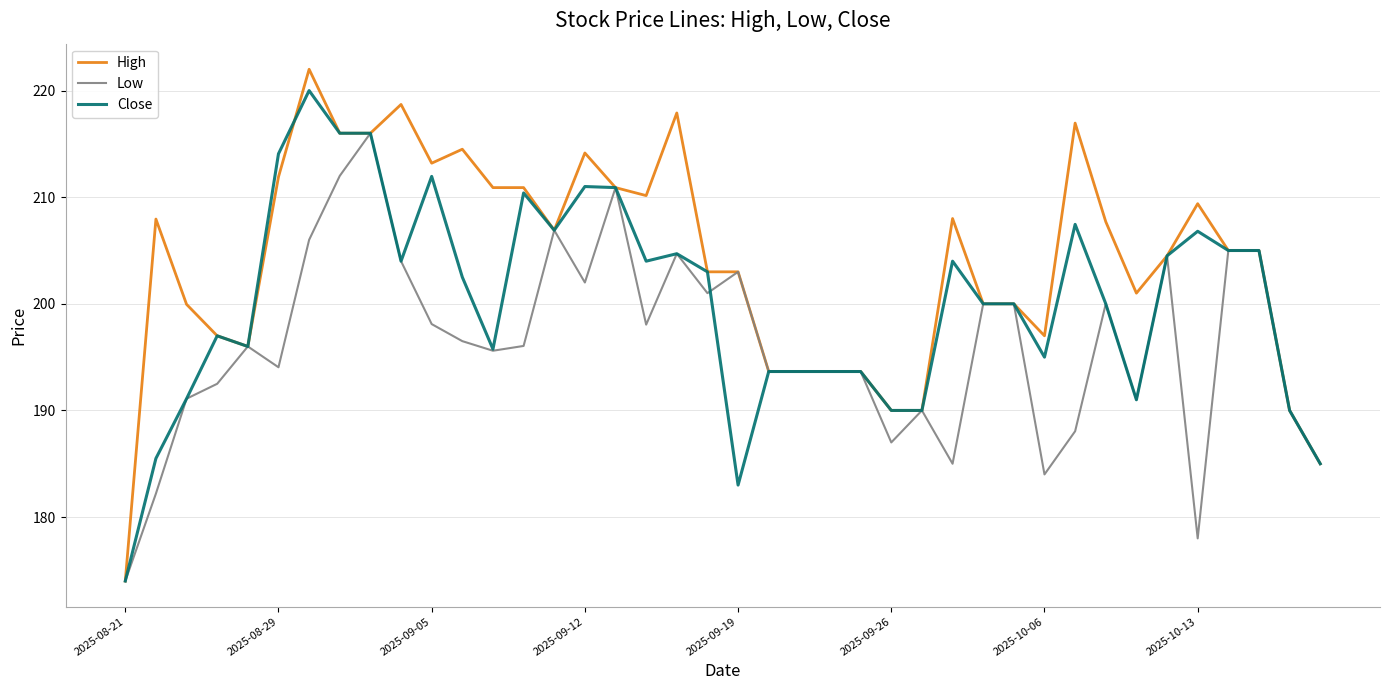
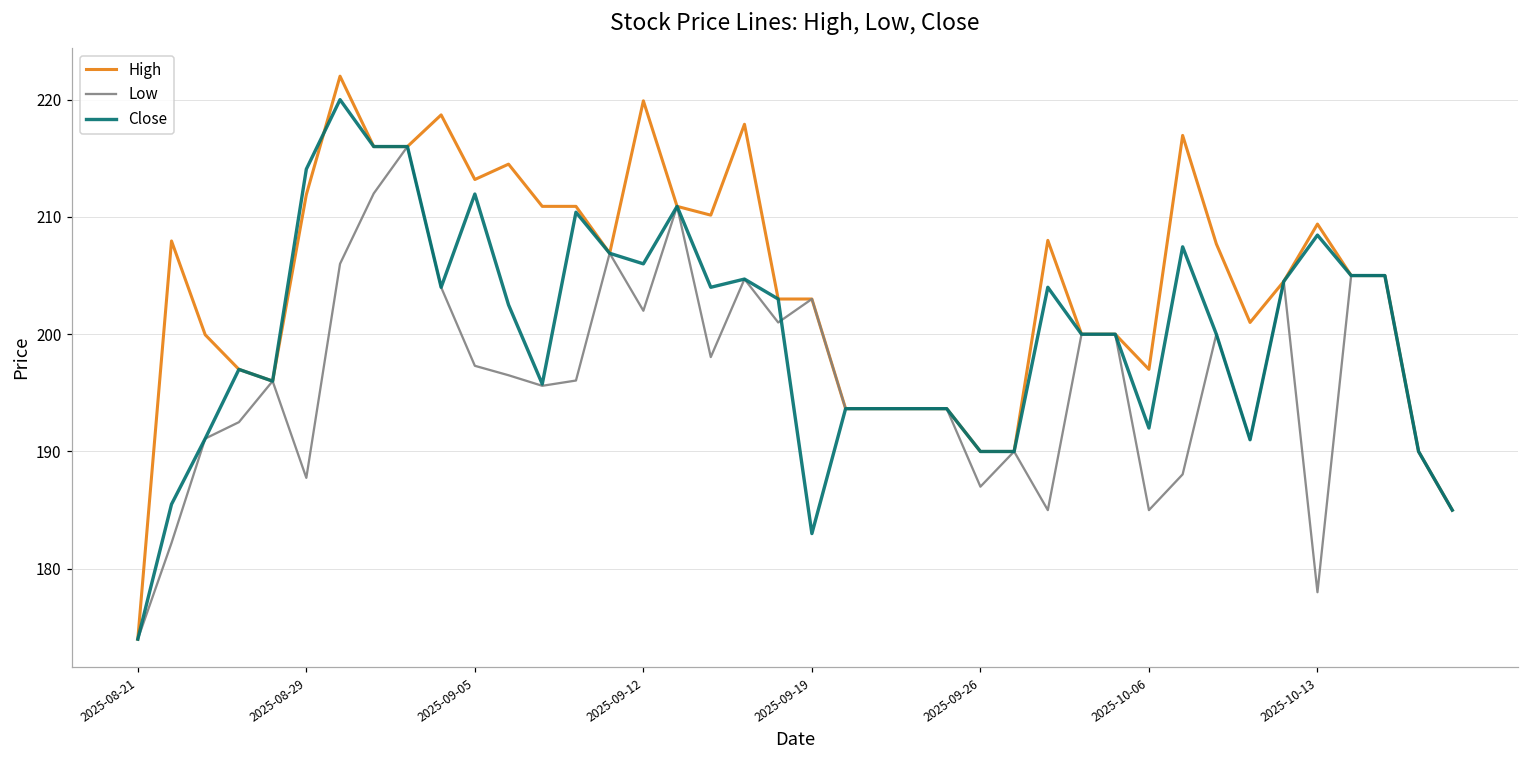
  {
    "High": {
      "2025-08-29": 211.9,
      "2025-09-05": 213.2,
-     "2025-09-12": 214.1,
+     "2025-09-12": 219.9,
      "2025-10-06": 197.0,
      "2025-10-13": 209.4
    },
    "Low": {
-     "2025-08-29": 194.1,
-     "2025-09-05": 198.1,
+     "2025-08-29": 187.8,
+     "2025-09-05": 197.3,
      "2025-09-12": 202.0,
      "2025-09-26": 187.0,
-     "2025-10-06": 184,
+     "2025-10-06": 185,
      "2025-10-13": 178.0
    },
    "Close": {
      "2025-08-29": 214.1,
      "2025-09-05": 211.9,
-     "2025-09-12": 211,
+     "2025-09-12": 206,
      "2025-09-19": 183.0,
-     "2025-10-06": 195,
-     "2025-10-13": 206.8
+     "2025-10-06": 192,
+     "2025-10-13": 208.4
    }
  }
